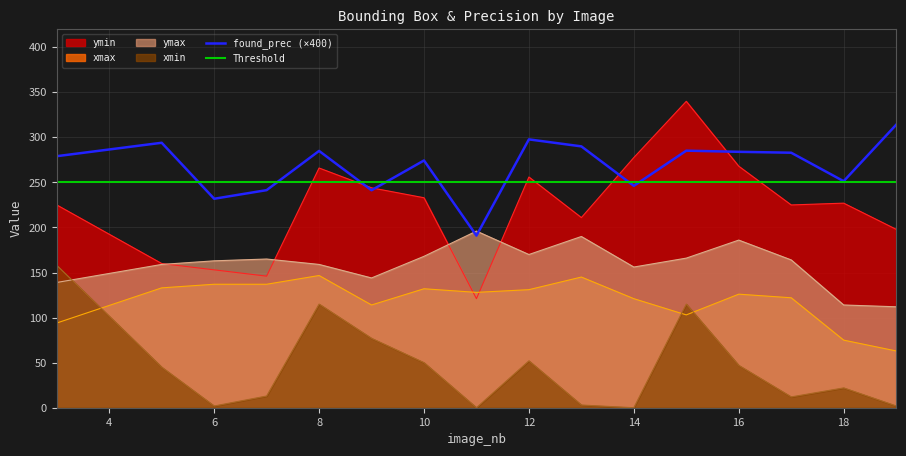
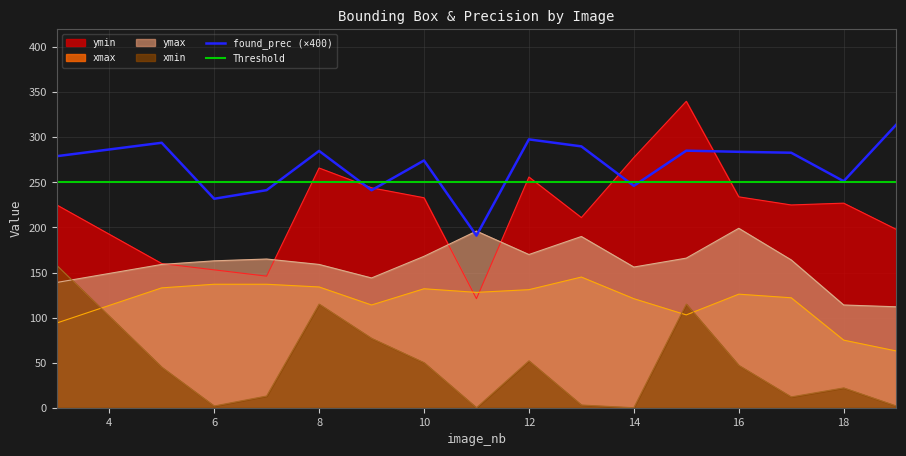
  {
    "ymin": {
      "6": 150,
      "8": 270,
      "10": 230,
      "12": 260,
      "14": 280,
-     "16": 270,
+     "16": 230,
      "18": 230
    },
    "xmax": {
      "6": 140,
-     "8": 150,
+     "8": 130,
      "10": 130,
      "12": 130,
      "14": 120,
      "16": 130,
      "18": 80
    },
    "ymax": {
      "6": 160,
      "8": 160,
      "10": 170,
      "12": 170,
      "14": 160,
-     "16": 190,
+     "16": 200,
      "18": 110
    },
    "xmin": {
      "6": 0,
      "8": 120,
      "10": 50,
      "12": 50,
      "14": 0,
      "16": 50,
      "18": 20
    },
    "found_prec (×400)": {
      "6": 230,
      "8": 280,
      "10": 270,
      "12": 300,
      "14": 250,
      "16": 280,
      "18": 250
    }
  }
